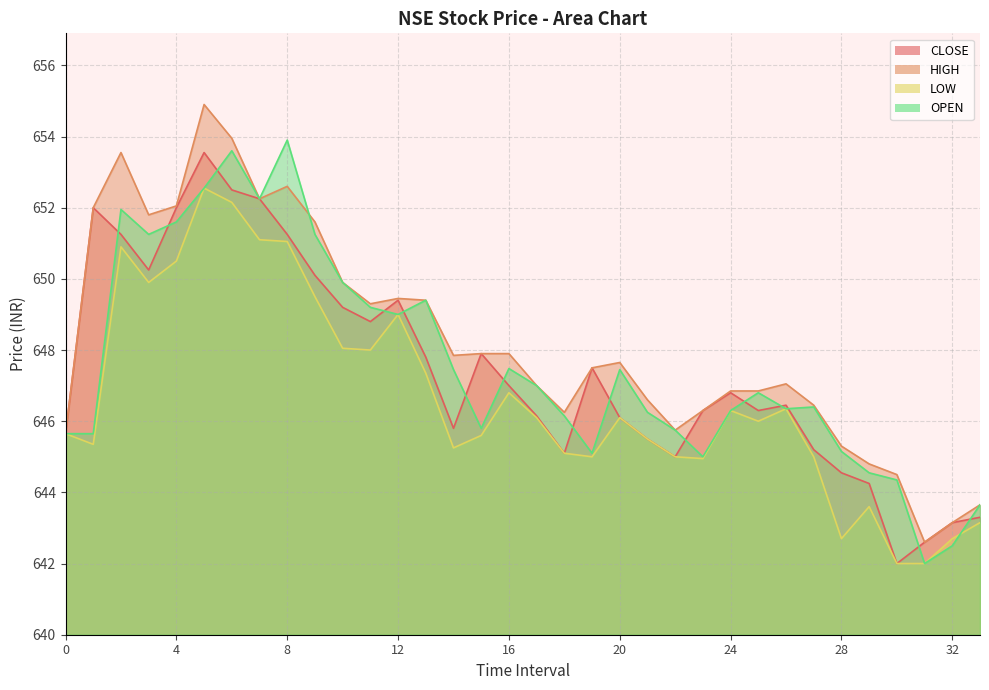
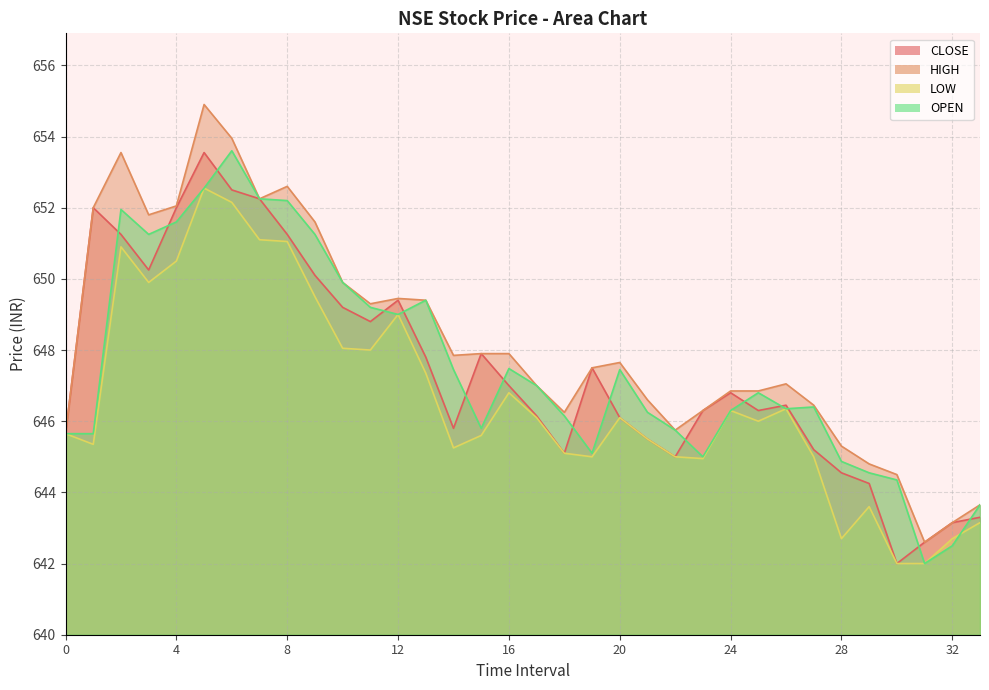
  {
    "OPEN": {
      "4": 651.6,
-     "8": 653.9,
+     "8": 652.2,
      "16": 647.5,
      "20": 647.5,
-     "28": 645.2,
+     "28": 644.9,
      "32": 642.5
    }
  }
